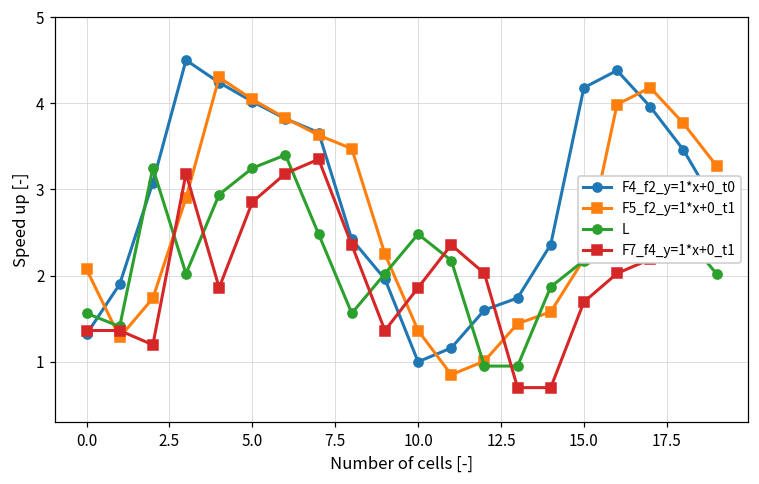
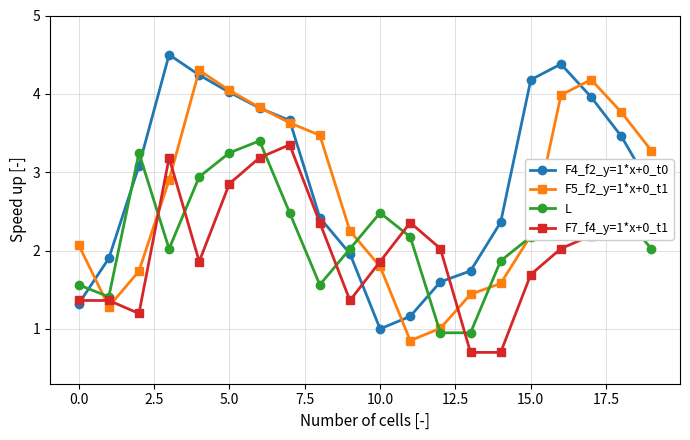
  {
    "F4_f2_y=1*x+0_t0": {
      "0.0": 1.3,
      "10.0": 1.0,
      "15.0": 4.2
    },
    "F5_f2_y=1*x+0_t1": {
      "0.0": 2.1,
-     "10.0": 1.4
+     "10.0": 1.8
    },
    "L": {
      "0.0": 1.6,
      "5.0": 3.2,
      "10.0": 2.5
    },
    "F7_f4_y=1*x+0_t1": {
      "0.0": 1.4,
      "5.0": 2.9,
      "10.0": 1.9,
      "15.0": 1.7
    }
  }
